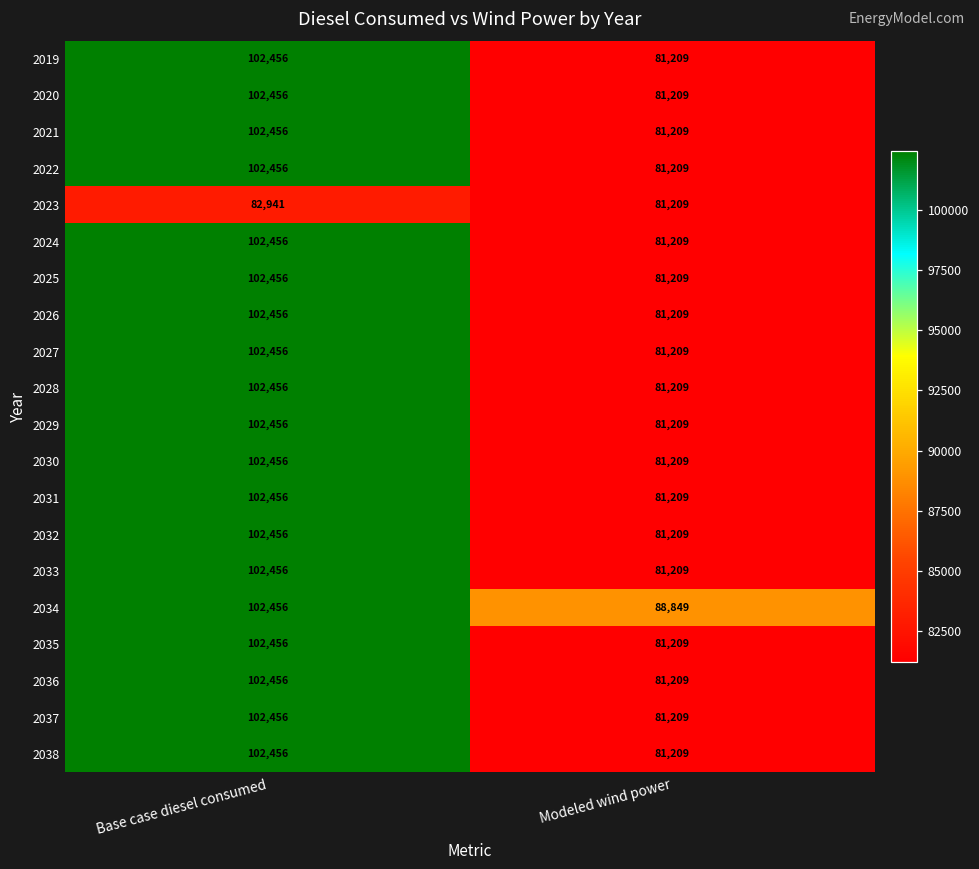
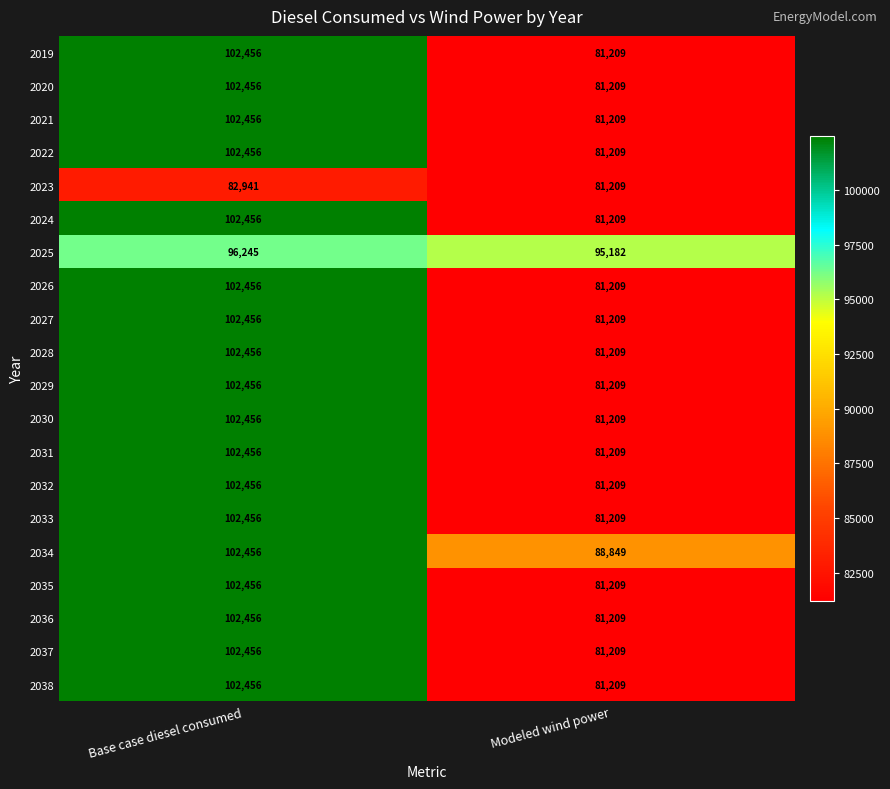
  {
    "2019": {
      "Base case diesel consumed": "102,456",
      "Modeled wind power": "81,209"
    },
    "2020": {
      "Base case diesel consumed": "102,456",
      "Modeled wind power": "81,209"
    },
    "2021": {
      "Base case diesel consumed": "102,456",
      "Modeled wind power": "81,209"
    },
    "2022": {
      "Base case diesel consumed": "102,456",
      "Modeled wind power": "81,209"
    },
    "2023": {
      "Base case diesel consumed": "82,941",
      "Modeled wind power": "81,209"
    },
    "2024": {
      "Base case diesel consumed": "102,456",
      "Modeled wind power": "81,209"
    },
    "2025": {
-     "Base case diesel consumed": "102,456",
-     "Modeled wind power": "81,209"
+     "Base case diesel consumed": "96,245",
+     "Modeled wind power": "95,182"
    },
    "2026": {
      "Base case diesel consumed": "102,456",
      "Modeled wind power": "81,209"
    },
    "2027": {
      "Base case diesel consumed": "102,456",
      "Modeled wind power": "81,209"
    },
    "2028": {
      "Base case diesel consumed": "102,456",
      "Modeled wind power": "81,209"
    },
    "2029": {
      "Base case diesel consumed": "102,456",
      "Modeled wind power": "81,209"
    },
    "2030": {
      "Base case diesel consumed": "102,456",
      "Modeled wind power": "81,209"
    },
    "2031": {
      "Base case diesel consumed": "102,456",
      "Modeled wind power": "81,209"
    },
    "2032": {
      "Base case diesel consumed": "102,456",
      "Modeled wind power": "81,209"
    },
    "2033": {
      "Base case diesel consumed": "102,456",
      "Modeled wind power": "81,209"
    },
    "2034": {
      "Base case diesel consumed": "102,456",
      "Modeled wind power": "88,849"
    },
    "2035": {
      "Base case diesel consumed": "102,456",
      "Modeled wind power": "81,209"
    },
    "2036": {
      "Base case diesel consumed": "102,456",
      "Modeled wind power": "81,209"
    },
    "2037": {
      "Base case diesel consumed": "102,456",
      "Modeled wind power": "81,209"
    },
    "2038": {
      "Base case diesel consumed": "102,456",
      "Modeled wind power": "81,209"
    }
  }
